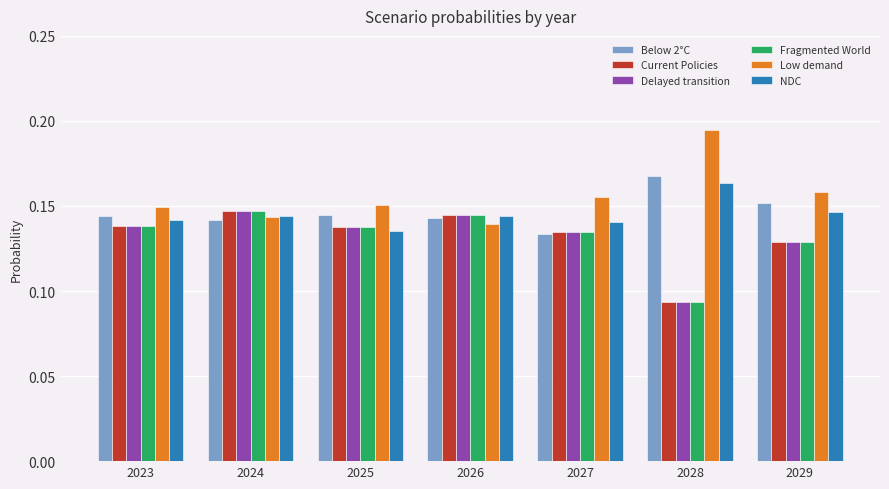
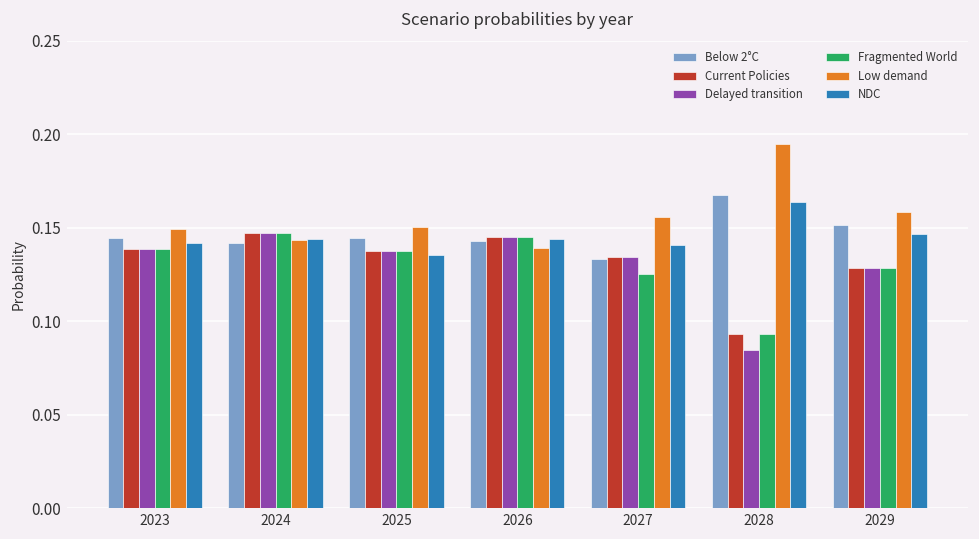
  {
    "Below 2°C": {
      "2023": 0.144,
      "2024": 0.142,
      "2025": 0.145,
      "2026": 0.143,
      "2027": 0.133,
      "2028": 0.168,
      "2029": 0.152
    },
    "Current Policies": {
      "2023": 0.138,
      "2024": 0.147,
      "2025": 0.138,
      "2026": 0.145,
      "2027": 0.134,
      "2028": 0.093,
      "2029": 0.129
    },
    "Delayed transition": {
      "2023": 0.138,
      "2024": 0.147,
      "2025": 0.138,
      "2026": 0.145,
      "2027": 0.134,
-     "2028": 0.093,
+     "2028": 0.085,
      "2029": 0.129
    },
    "Fragmented World": {
      "2023": 0.138,
      "2024": 0.147,
      "2025": 0.138,
      "2026": 0.145,
-     "2027": 0.134,
+     "2027": 0.125,
      "2028": 0.093,
      "2029": 0.129
    },
    "Low demand": {
      "2023": 0.149,
      "2024": 0.143,
      "2025": 0.150,
      "2026": 0.139,
      "2027": 0.156,
      "2028": 0.195,
      "2029": 0.158
    },
    "NDC": {
      "2023": 0.142,
      "2024": 0.144,
      "2025": 0.135,
      "2026": 0.144,
      "2027": 0.141,
      "2028": 0.164,
      "2029": 0.146
    }
  }
